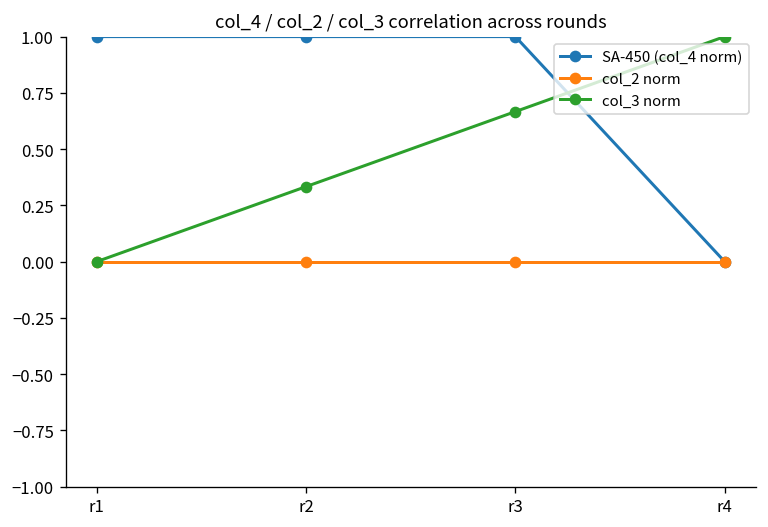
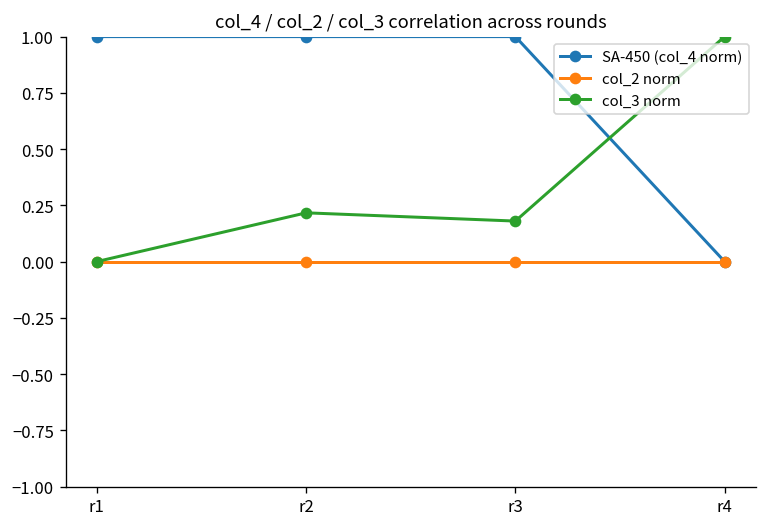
  {
    "SA-450 (col_4 norm)": {
      "r1": 1.00,
      "r2": 1.00,
      "r3": 1.00
    },
    "col_2 norm": {
      "r2": 0.00,
      "r3": 0.00
    },
    "col_3 norm": {
-     "r2": 0.33,
-     "r3": 0.67,
+     "r2": 0.22,
+     "r3": 0.18,
      "r4": 1.00
    }
  }
